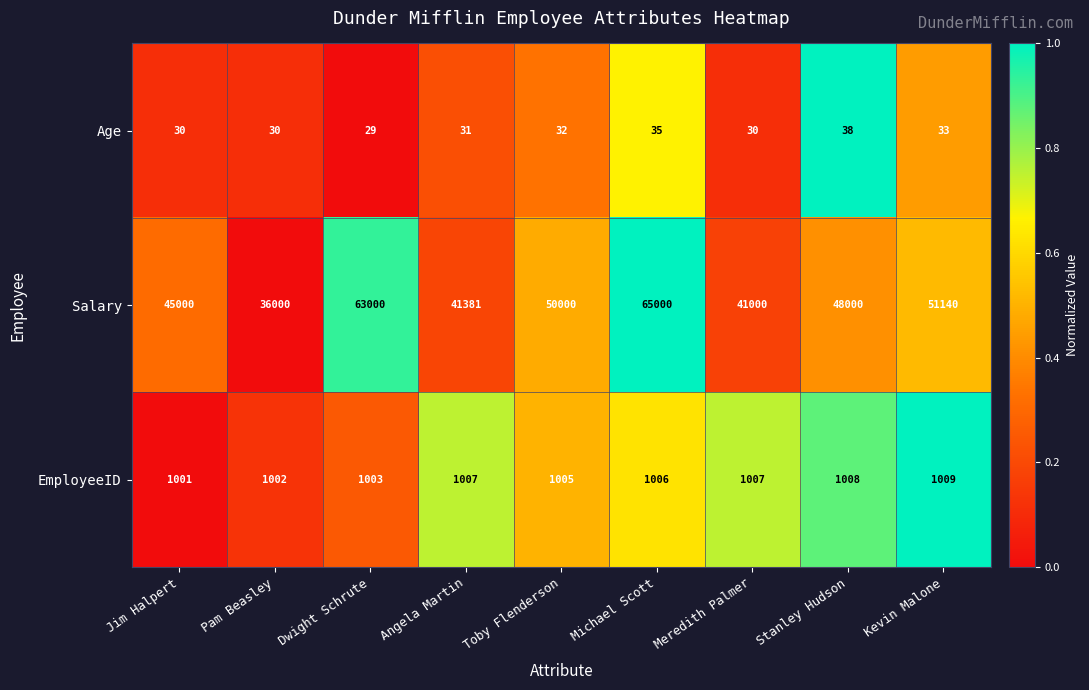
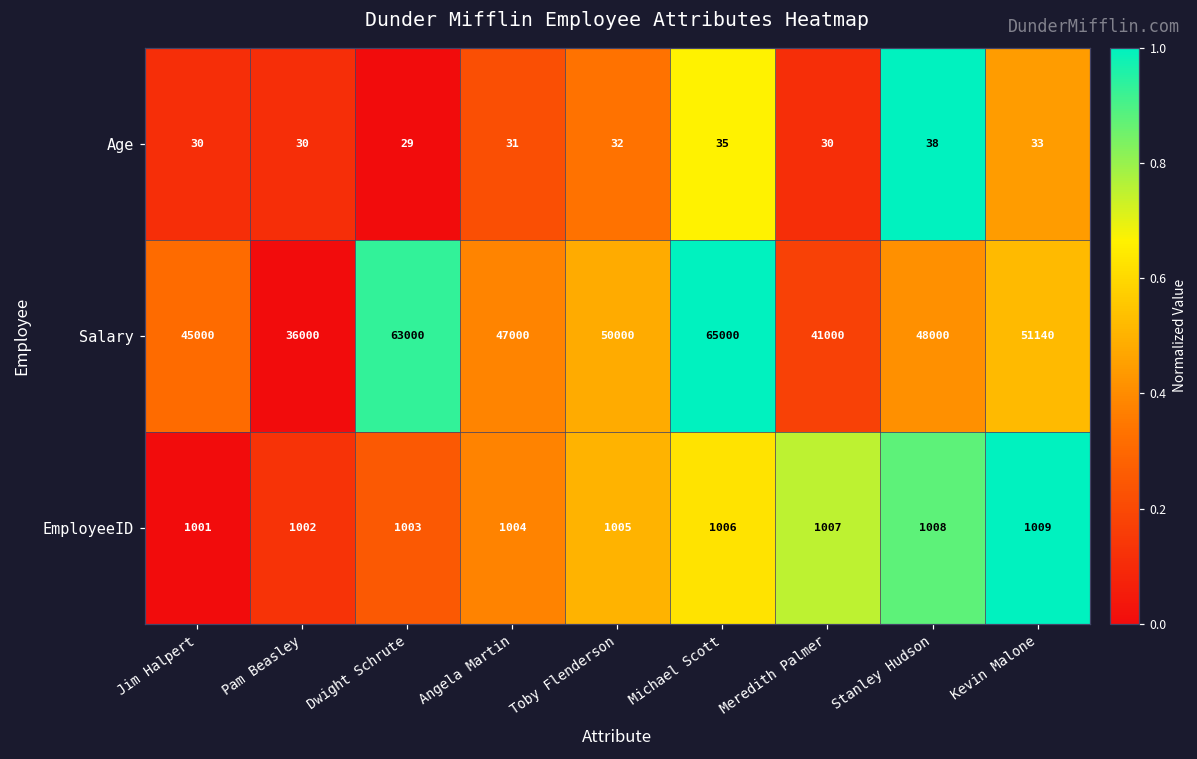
  {
    "Age": {
      "Jim Halpert": 30,
      "Pam Beasley": 30,
      "Dwight Schrute": 29,
      "Angela Martin": 31,
      "Toby Flenderson": 32,
      "Michael Scott": 35,
      "Meredith Palmer": 30,
      "Stanley Hudson": 38,
      "Kevin Malone": 33
    },
    "Salary": {
      "Jim Halpert": 45000,
      "Pam Beasley": 36000,
      "Dwight Schrute": 63000,
-     "Angela Martin": 41381,
+     "Angela Martin": 47000,
      "Toby Flenderson": 50000,
      "Michael Scott": 65000,
      "Meredith Palmer": 41000,
      "Stanley Hudson": 48000,
      "Kevin Malone": 51140
    },
    "EmployeeID": {
      "Jim Halpert": 1001,
      "Pam Beasley": 1002,
      "Dwight Schrute": 1003,
-     "Angela Martin": 1007,
+     "Angela Martin": 1004,
      "Toby Flenderson": 1005,
      "Michael Scott": 1006,
      "Meredith Palmer": 1007,
      "Stanley Hudson": 1008,
      "Kevin Malone": 1009
    }
  }
